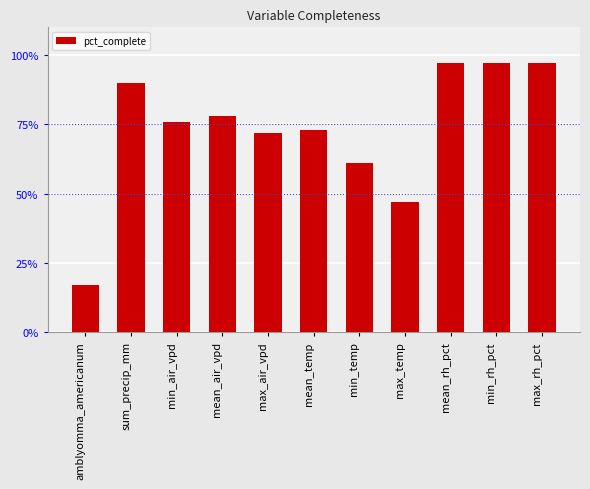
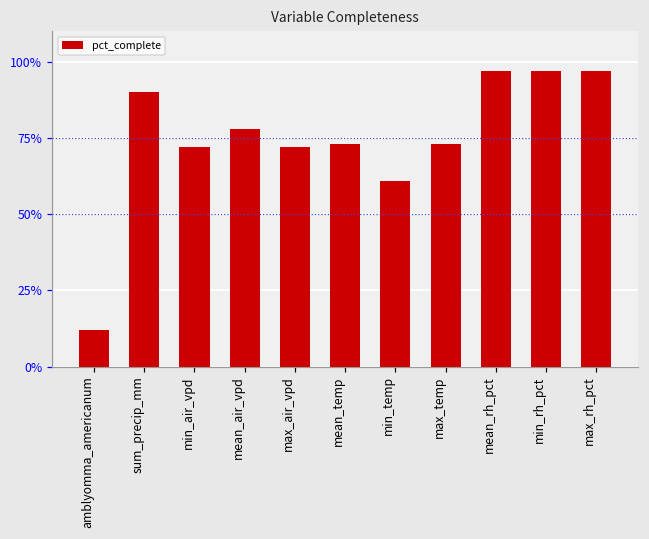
  {
-   "amblyomma_americanum": "17%",
+   "amblyomma_americanum": "12%",
    "sum_precip_mm": "90%",
-   "min_air_vpd": "76%",
+   "min_air_vpd": "72%",
    "mean_air_vpd": "78%",
    "max_air_vpd": "72%",
    "mean_temp": "73%",
    "min_temp": "61%",
-   "max_temp": "47%",
+   "max_temp": "73%",
    "mean_rh_pct": "97%",
    "min_rh_pct": "97%",
    "max_rh_pct": "97%"
  }
